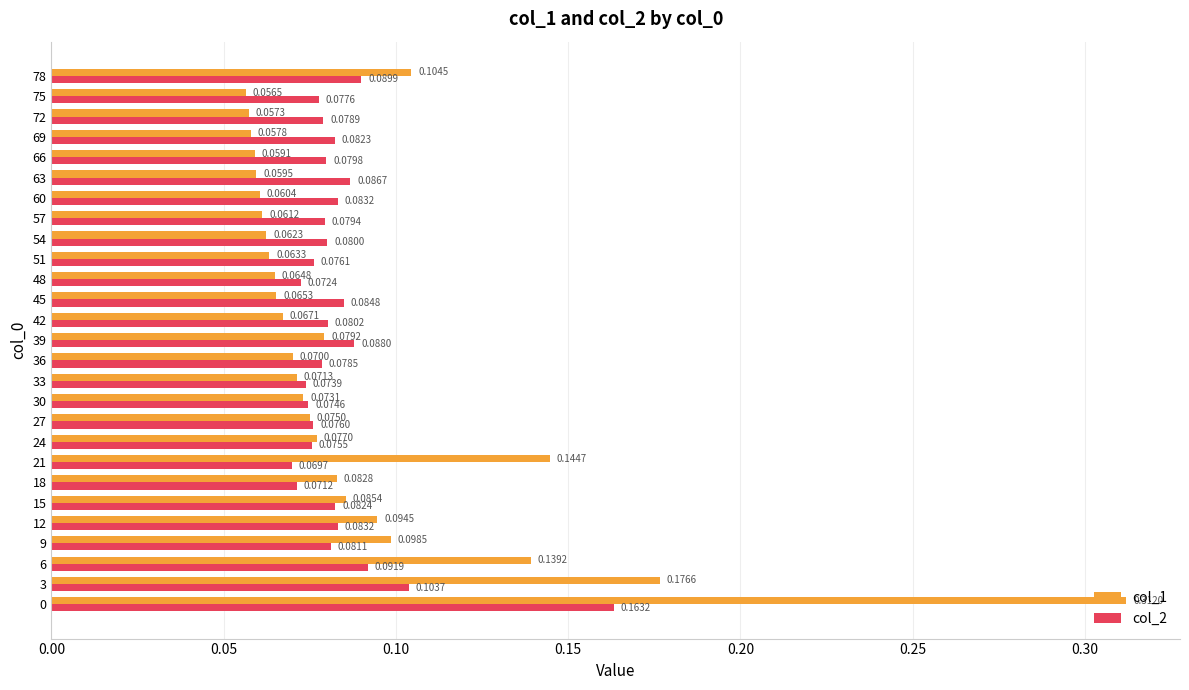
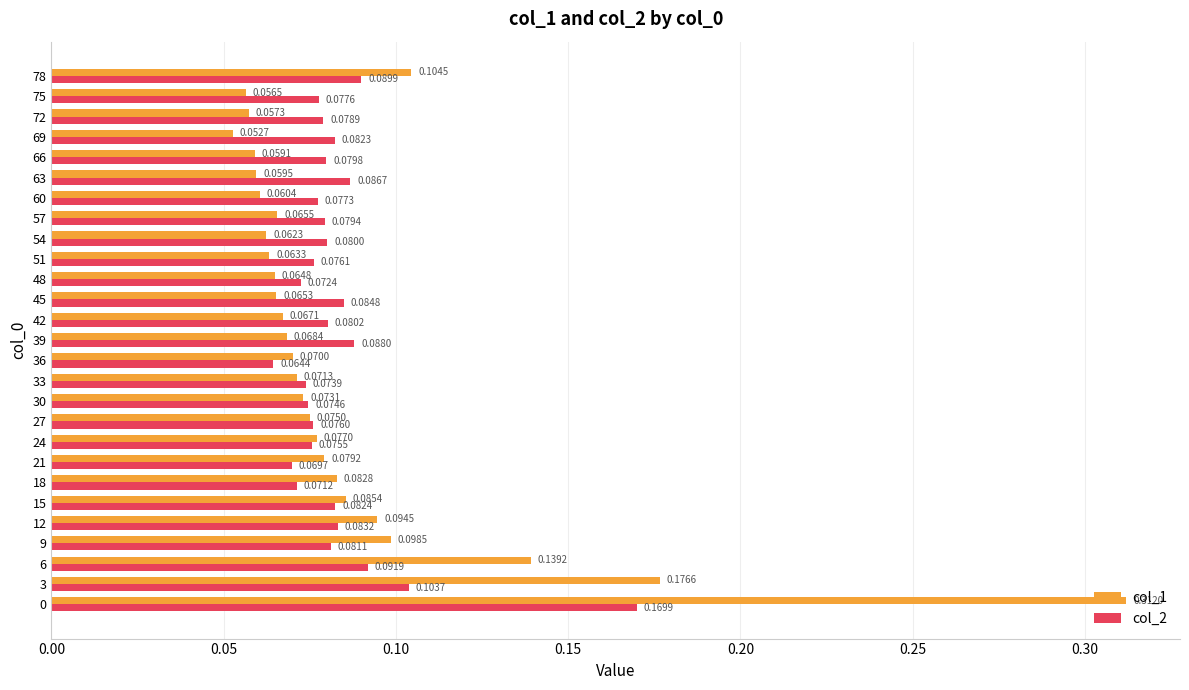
  {
    "col_1": {
      "78": 0.1045,
      "75": 0.0565,
      "72": 0.0573,
-     "69": 0.0578,
+     "69": 0.0527,
      "66": 0.0591,
      "63": 0.0595,
      "60": 0.0604,
-     "57": 0.0612,
+     "57": 0.0655,
      "54": 0.0623,
      "51": 0.0633,
      "48": 0.0648,
      "45": 0.0653,
      "42": 0.0671,
-     "39": 0.0792,
+     "39": 0.0684,
      "36": 0.0700,
-     "21": 0.1447,
+     "21": 0.0792,
      "18": 0.0828,
      "12": 0.0945,
      "9": 0.0985,
      "6": 0.1392,
      "3": 0.1766,
      "0": 0.3120
    },
    "col_2": {
      "78": 0.0899,
      "75": 0.0776,
      "72": 0.0789,
      "69": 0.0823,
      "66": 0.0798,
      "63": 0.0867,
-     "60": 0.0832,
+     "60": 0.0773,
      "57": 0.0794,
      "54": 0.0800,
      "51": 0.0761,
      "48": 0.0724,
      "45": 0.0848,
      "42": 0.0802,
      "39": 0.0880,
-     "36": 0.0785,
+     "36": 0.0644,
      "21": 0.0697,
      "18": 0.0712,
      "12": 0.0832,
      "9": 0.0811,
      "6": 0.0919,
      "3": 0.1037,
-     "0": 0.1632
+     "0": 0.1699
    }
  }
